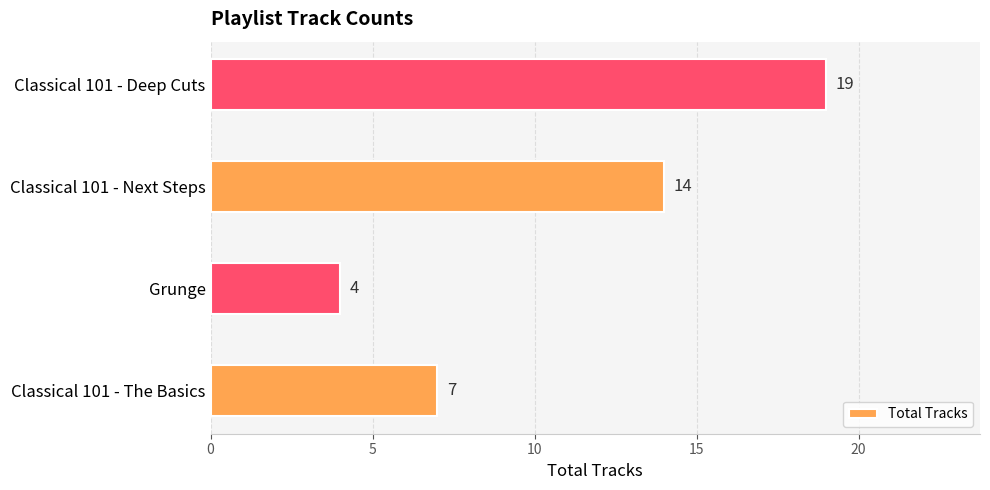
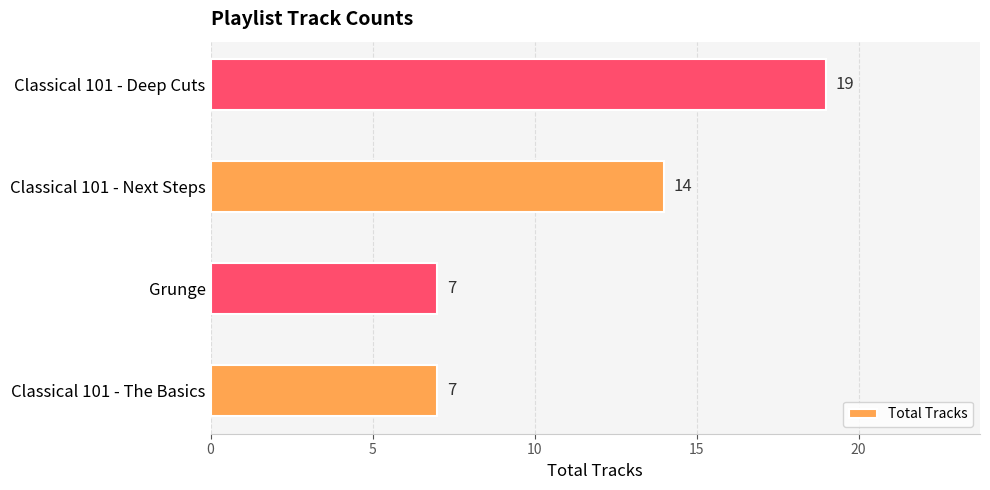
  {
    "Classical 101 - Deep Cuts": 19,
    "Classical 101 - Next Steps": 14,
-   "Grunge": 4,
+   "Grunge": 7,
    "Classical 101 - The Basics": 7
  }
